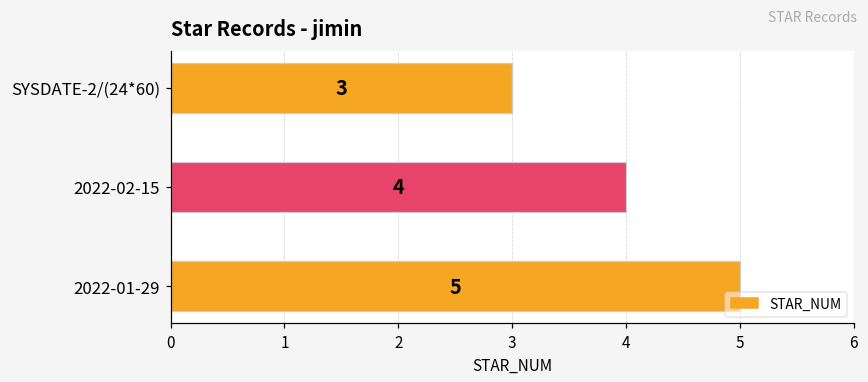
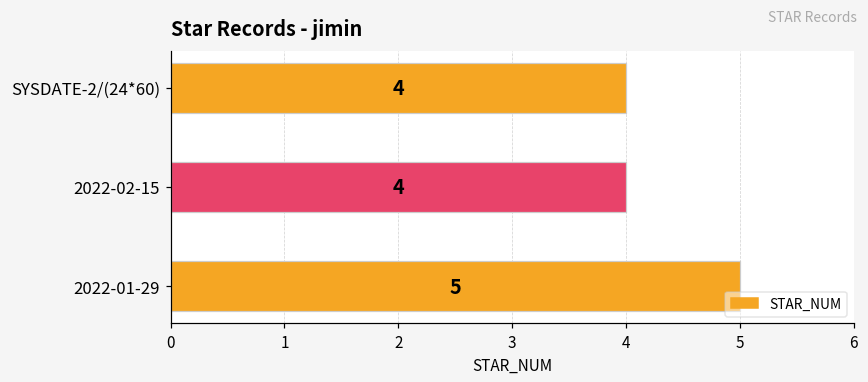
  {
-   "SYSDATE-2/(24*60)": 3,
+   "SYSDATE-2/(24*60)": 4,
    "2022-02-15": 4,
    "2022-01-29": 5
  }
